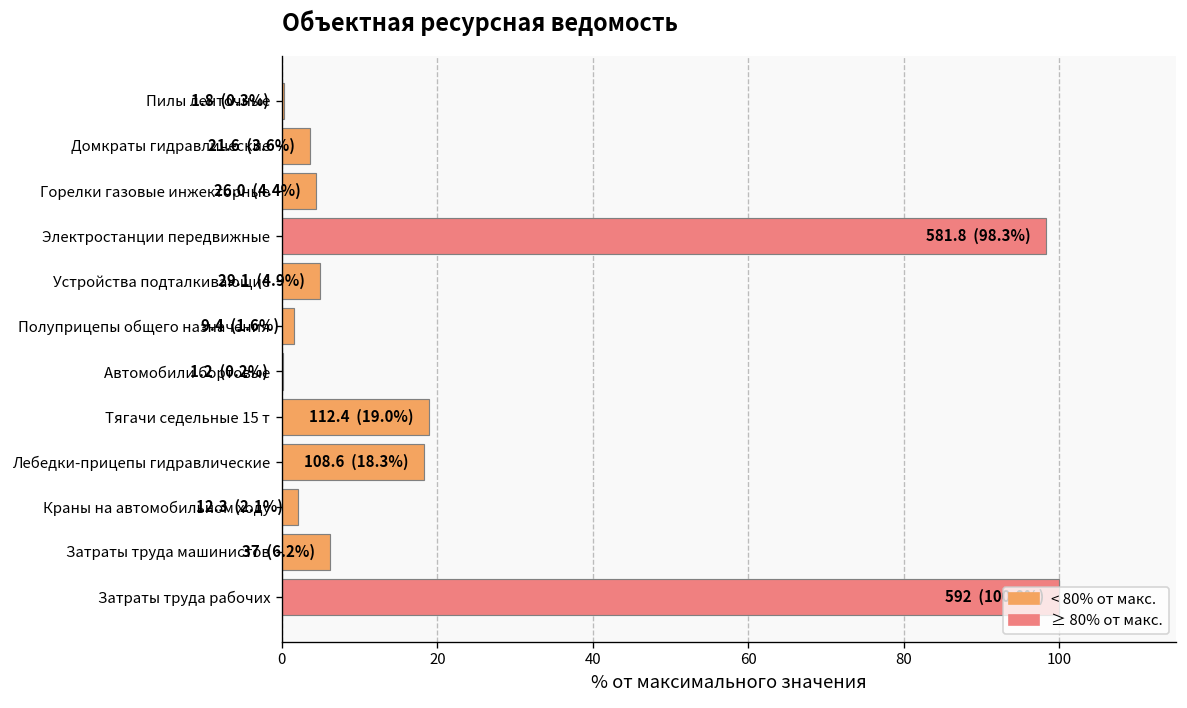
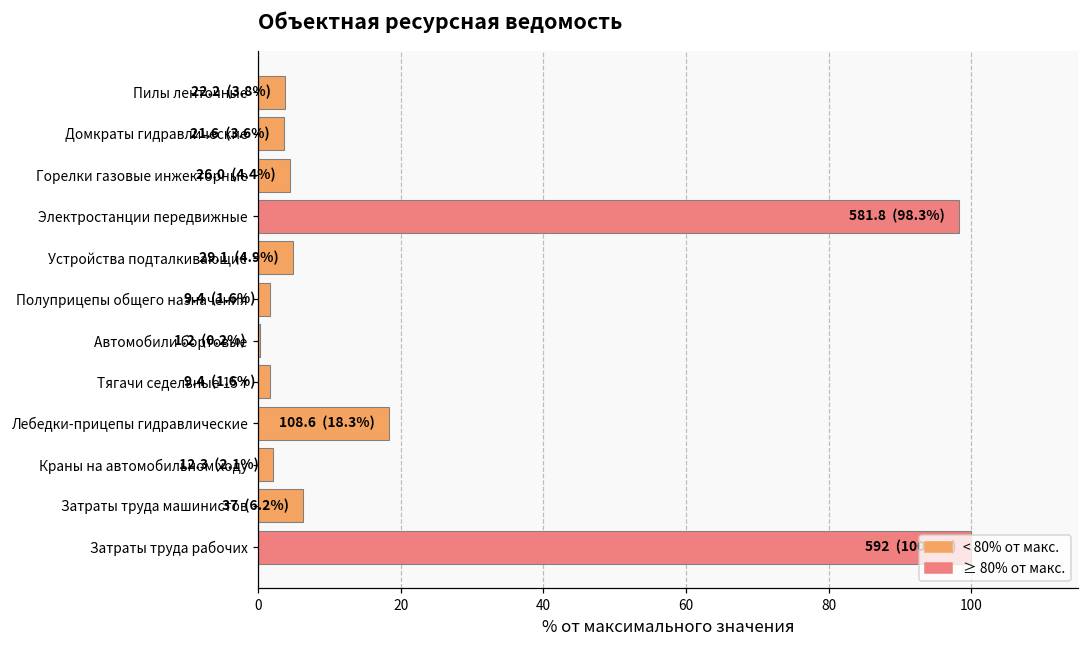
  {
-   "Пилы ленточные": "1.8 (0.3%)",
+   "Пилы ленточные": "22.2 (3.8%)",
    "Домкраты гидравлические": "(3.6%)",
    "Горелки газовые инжекторные": "(4.4%)",
    "Электростанции передвижные": "(98.3%)",
    "Устройства подталкивающие": "(4.9%)",
    "Полуприцепы общего назначения": "(1.6%)",
    "Автомобили бортовые": "(0.2%)",
-   "Тягачи седельные 15 т": "112.4 (19.0%)",
+   "Тягачи седельные 15 т": "9.4 (1.6%)",
    "Лебедки-прицепы гидравлические": "(18.3%)",
    "Краны на автомобильном ходу": "(2.1%)",
    "Затраты труда машинистов": "(6.2%)"
  }
